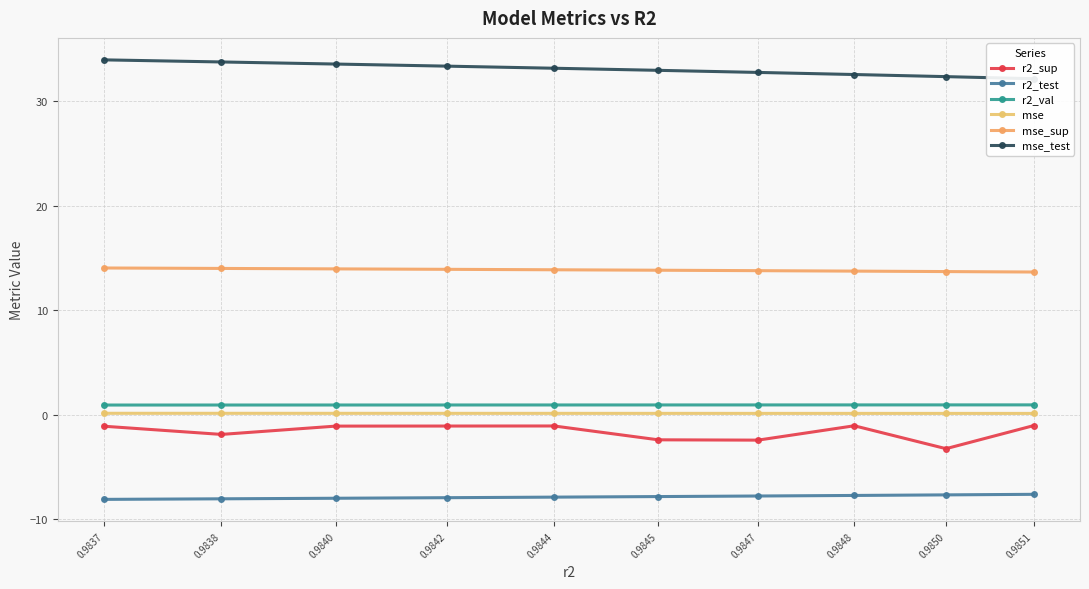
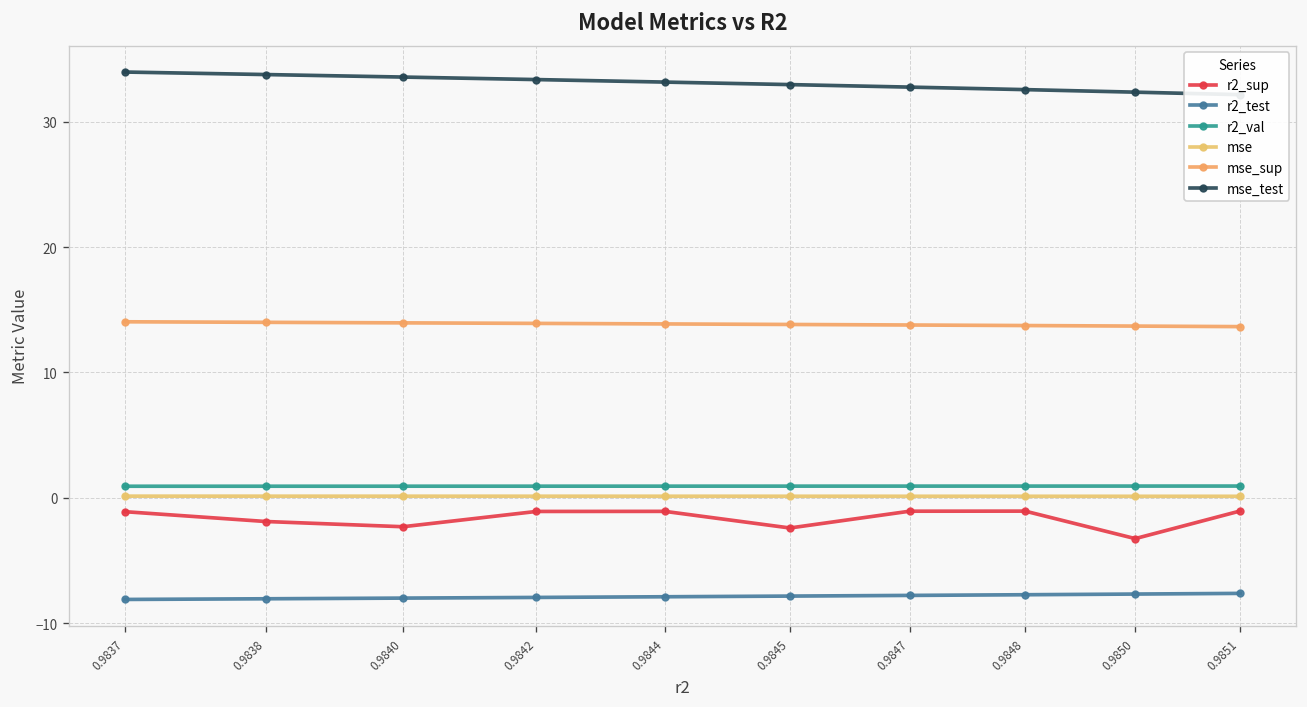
  {
    "r2_sup": {
      "0.9837": -1.1,
      "0.9838": -1.9,
-     "0.9840": -1.1,
+     "0.9840": -2.3,
      "0.9842": -1.1,
      "0.9844": -1.1,
      "0.9845": -2.4,
-     "0.9847": -2.4,
+     "0.9847": -1.1,
      "0.9848": -1.1,
      "0.9850": -3.2,
      "0.9851": -1.0
    },
    "mse_test": {
      "0.9837": 34.0,
      "0.9838": 33.8,
      "0.9840": 33.6,
      "0.9842": 33.4,
      "0.9844": 33.2,
      "0.9845": 33.0,
      "0.9847": 32.8,
      "0.9848": 32.6,
      "0.9850": 32.4
    }
  }
